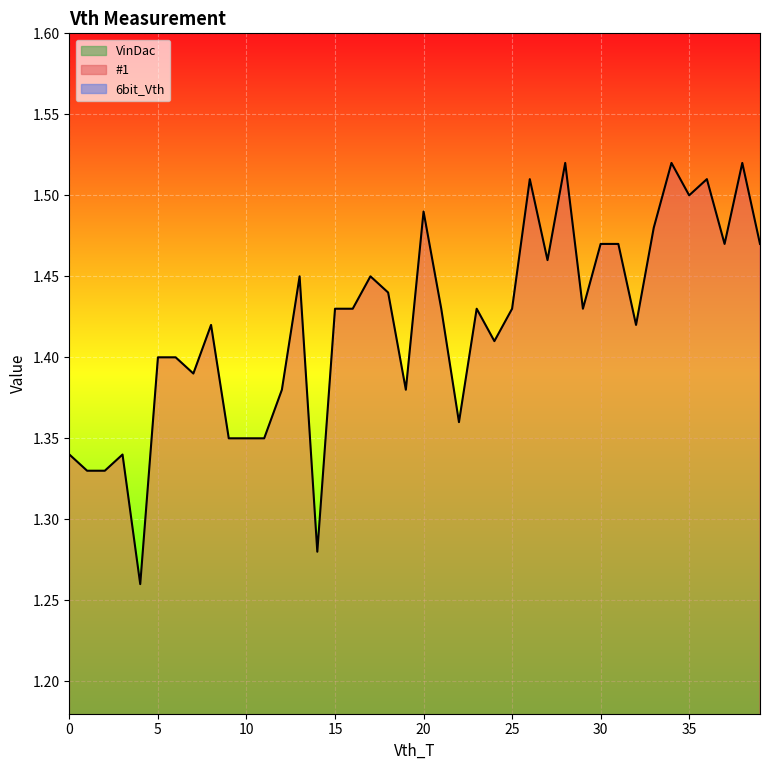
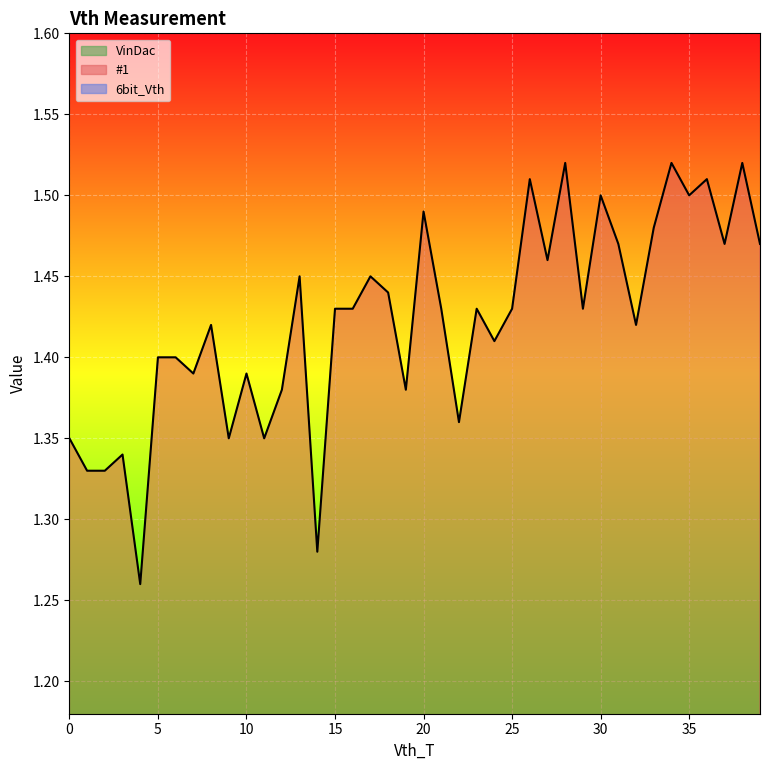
  {
    "#1": {
-     "0": 1.34,
+     "0": 1.35,
      "5": 1.40,
-     "10": 1.35,
+     "10": 1.39,
      "15": 1.43,
      "20": 1.49,
      "25": 1.43,
-     "30": 1.47,
+     "30": 1.50,
      "35": 1.50
    }
  }
